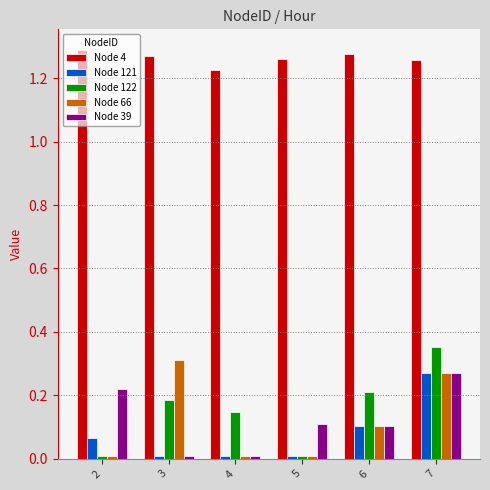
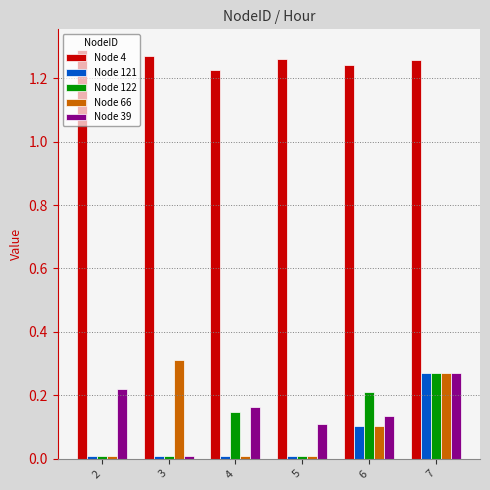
  {
    "Node 4": {
      "3": 1.27,
      "4": 1.22,
      "5": 1.26,
-     "6": 1.28,
+     "6": 1.24,
      "7": 1.26
    },
    "Node 121": {
-     "2": 0.06,
+     "2": 0.01,
      "6": 0.10,
      "7": 0.27
    },
    "Node 122": {
-     "3": 0.18,
+     "3": 0.01,
      "4": 0.15,
      "6": 0.21,
-     "7": 0.35
+     "7": 0.27
    },
    "Node 66": {
      "3": 0.31,
      "6": 0.10,
      "7": 0.27
    },
    "Node 39": {
      "2": 0.22,
-     "4": 0.01,
+     "4": 0.16,
      "5": 0.11,
-     "6": 0.10,
+     "6": 0.14,
      "7": 0.27
    }
  }
